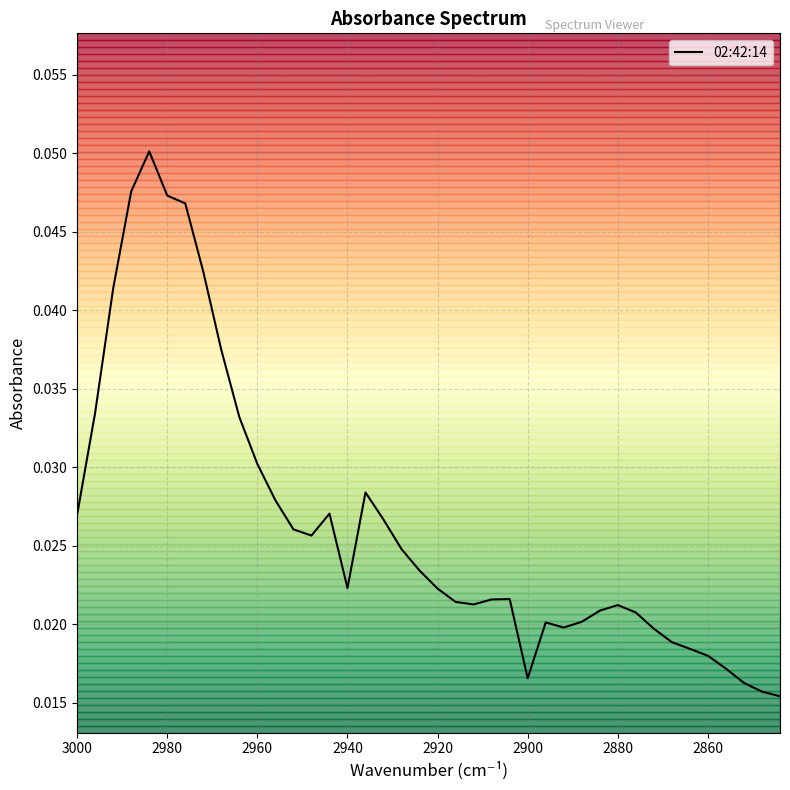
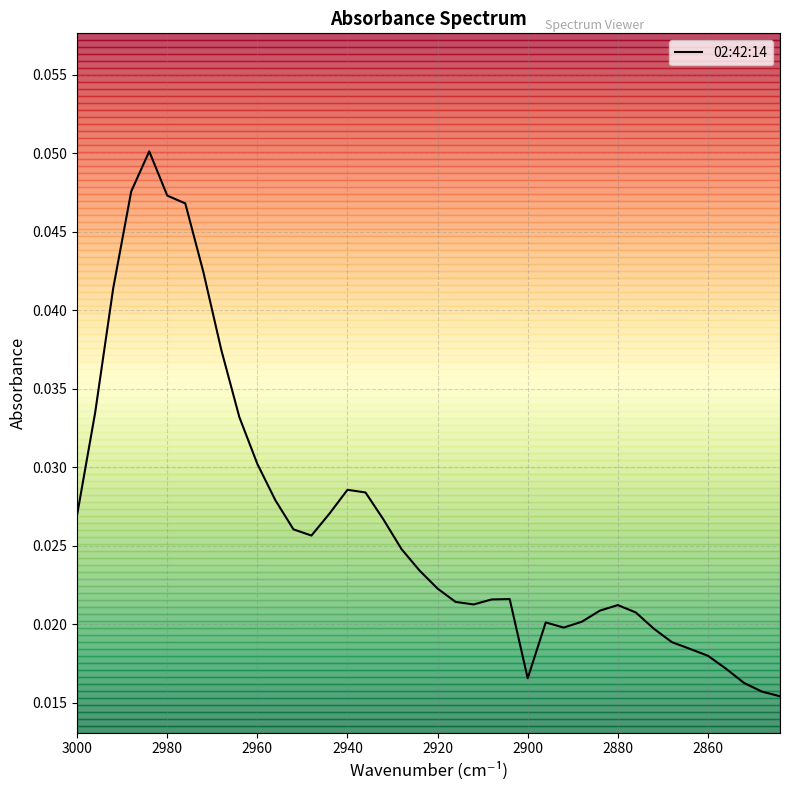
  {
    "3000": 0.0270,
    "2980": 0.0473,
    "2960": 0.0302,
-   "2940": 0.0223,
+   "2940": 0.0286,
    "2920": 0.0223,
    "2900": 0.0166,
    "2880": 0.0212,
    "2860": 0.0180
  }
